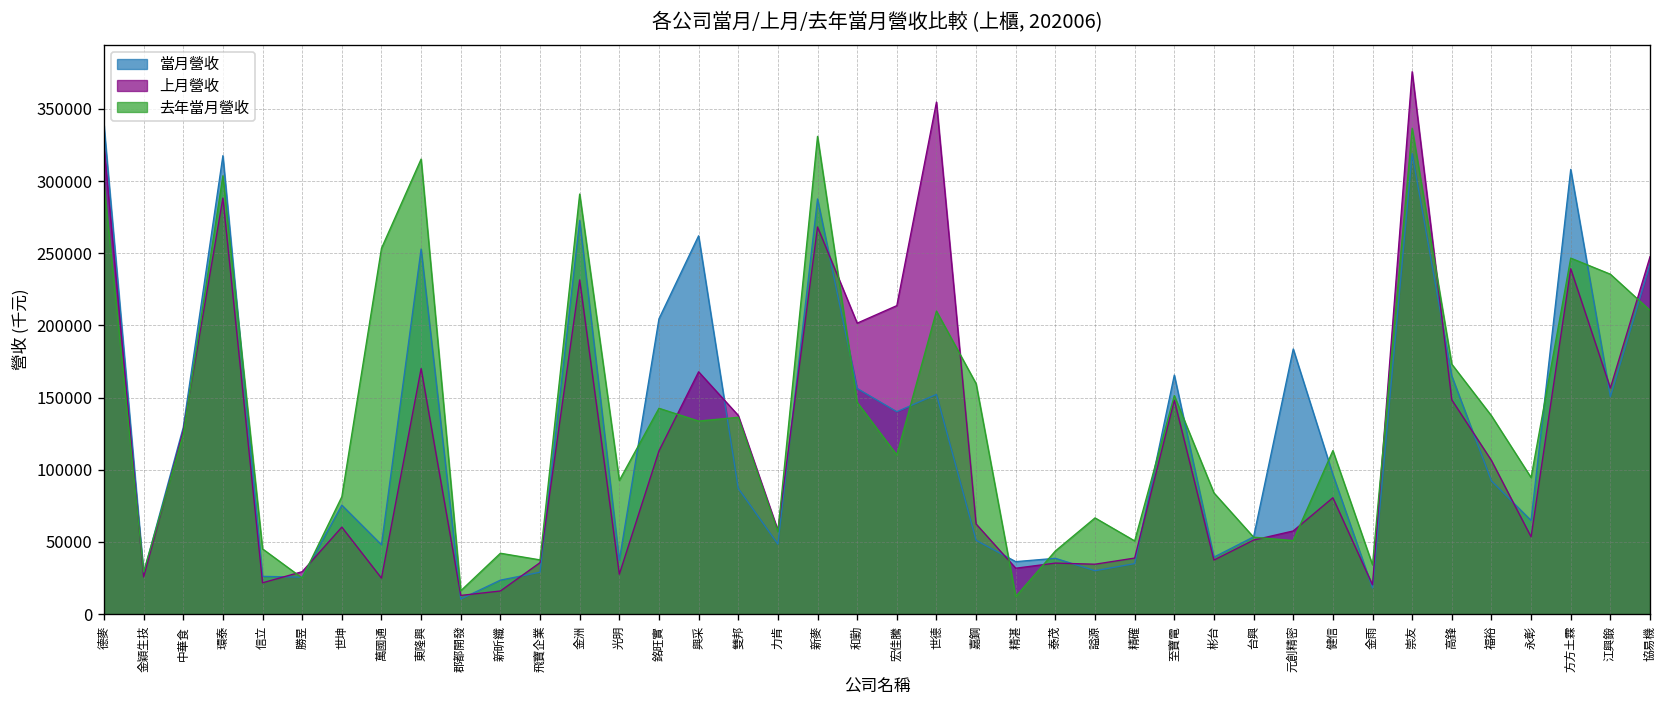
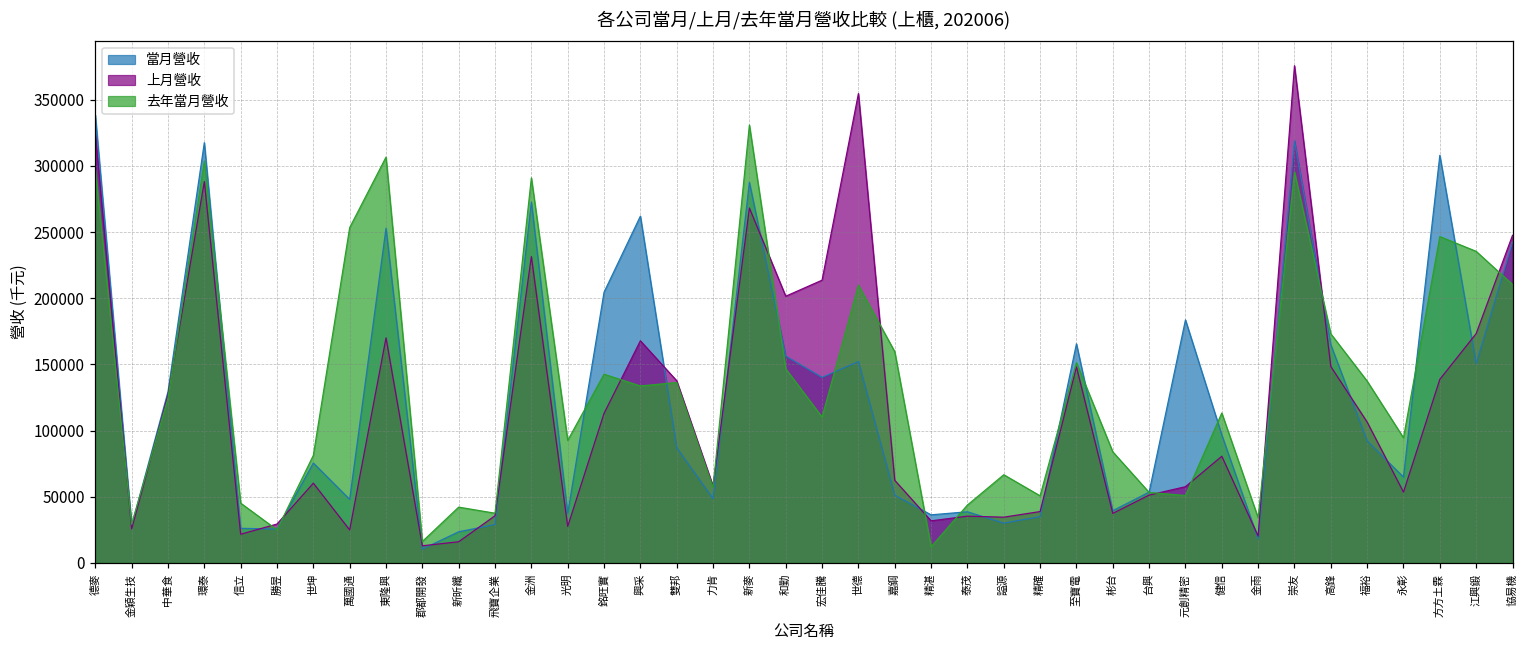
  {
    "當月營收": {
      "德麥": 339000,
      "中華食": 129000,
      "環泰": 318000,
      "信立": 26000,
      "世坤": 75000,
      "萬國通": 48000,
      "東隆興": 253000,
      "郡都開發": 10000,
      "新昕纖": 23000,
      "飛寶企業": 29000,
      "金洲": 273000,
      "光明": 37000,
      "銘旺實": 205000,
      "興采": 262000,
      "雙邦": 87000,
      "力肯": 48000,
      "新麥": 288000,
      "和勤": 156000,
      "宏佳騰": 140000,
      "世德": 152000,
      "嘉鋼": 51000,
      "精湛": 36000,
      "泰茂": 39000,
      "謚源": 30000,
      "精確": 35000,
      "至寶電": 166000,
      "元創精密": 184000,
      "健信": 97000,
      "金雨": 18000,
      "崇友": 319000,
      "高鋒": 165000,
      "福裕": 92000,
      "永彰": 65000,
      "方方土霖": 308000,
      "江興鍛": 151000,
      "協易機": 242000
    },
    "上月營收": {
      "德麥": 324000,
      "金穎生技": 26000,
      "中華食": 127000,
      "環泰": 288000,
      "信立": 22000,
      "勝昱": 29000,
      "世坤": 60000,
      "萬國通": 25000,
      "東隆興": 170000,
      "郡都開發": 13000,
      "新昕纖": 16000,
      "金洲": 231000,
      "光明": 28000,
      "銘旺實": 113000,
      "興采": 168000,
      "新麥": 268000,
      "和勤": 202000,
      "宏佳騰": 214000,
      "世德": 355000,
      "嘉鋼": 62000,
      "精湛": 32000,
      "泰茂": 35000,
      "謚源": 35000,
      "精確": 39000,
      "至寶電": 148000,
      "元創精密": 58000,
      "健信": 81000,
      "金雨": 20000,
      "崇友": 376000,
      "高鋒": 148000,
      "福裕": 106000,
      "永彰": 53000,
-     "方方土霖": 239000,
-     "江興鍛": 157000,
+     "方方土霖": 139000,
+     "江興鍛": 173000,
      "協易機": 248000
    },
    "去年當月營收": {
      "德麥": 297000,
      "中華食": 125000,
      "環泰": 304000,
      "信立": 45000,
      "世坤": 81000,
      "萬國通": 253000,
-     "東隆興": 315000,
+     "東隆興": 307000,
      "郡都開發": 16000,
      "新昕纖": 42000,
      "金洲": 291000,
      "光明": 93000,
      "銘旺實": 143000,
      "興采": 134000,
      "新麥": 331000,
      "和勤": 147000,
      "宏佳騰": 110000,
      "世德": 210000,
      "嘉鋼": 160000,
      "精湛": 12000,
      "泰茂": 44000,
      "謚源": 67000,
      "精確": 51000,
      "至寶電": 151000,
      "彬台": 84000,
      "元創精密": 51000,
      "健信": 113000,
      "金雨": 34000,
-     "崇友": 337000,
+     "崇友": 295000,
      "高鋒": 173000,
      "福裕": 137000,
      "永彰": 95000,
      "方方土霖": 247000,
      "江興鍛": 235000,
      "協易機": 210000
    }
  }
